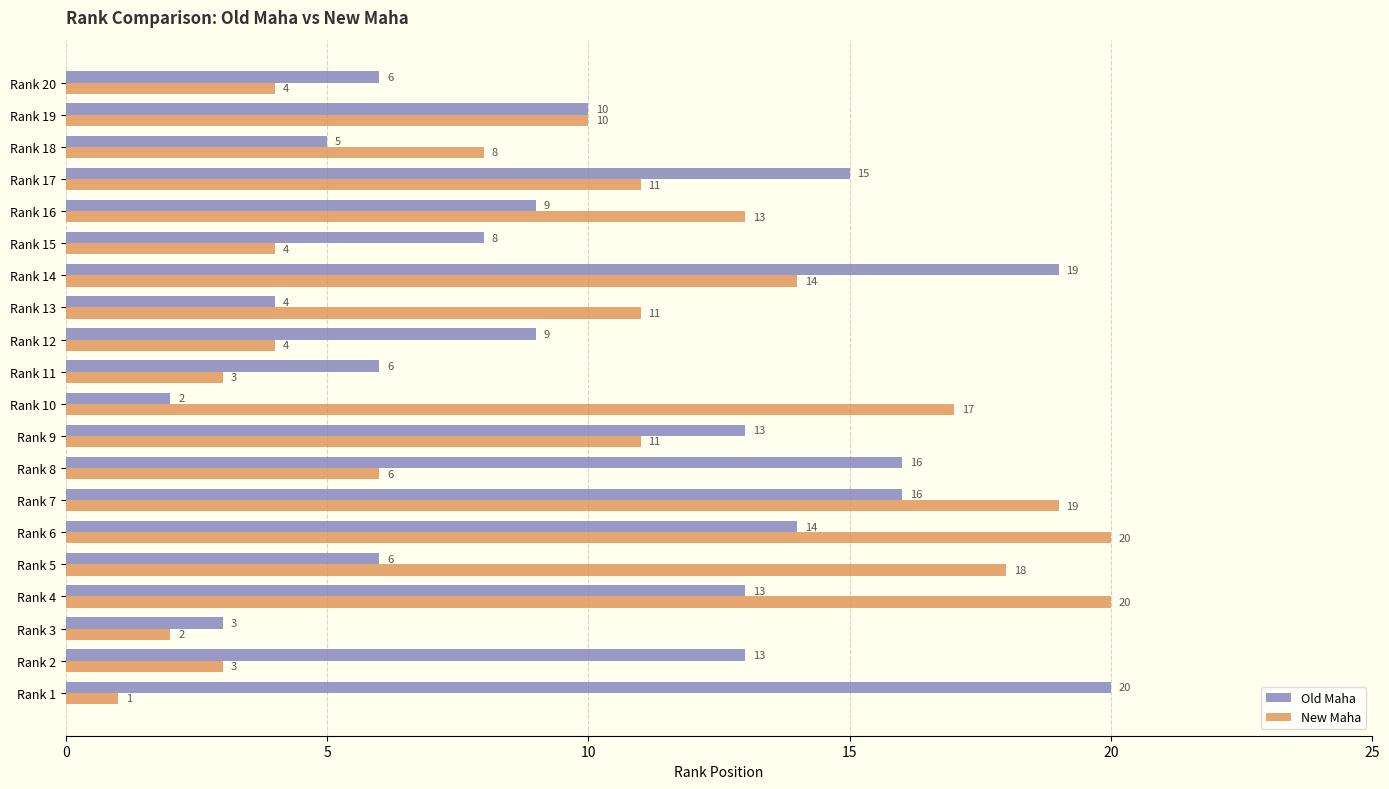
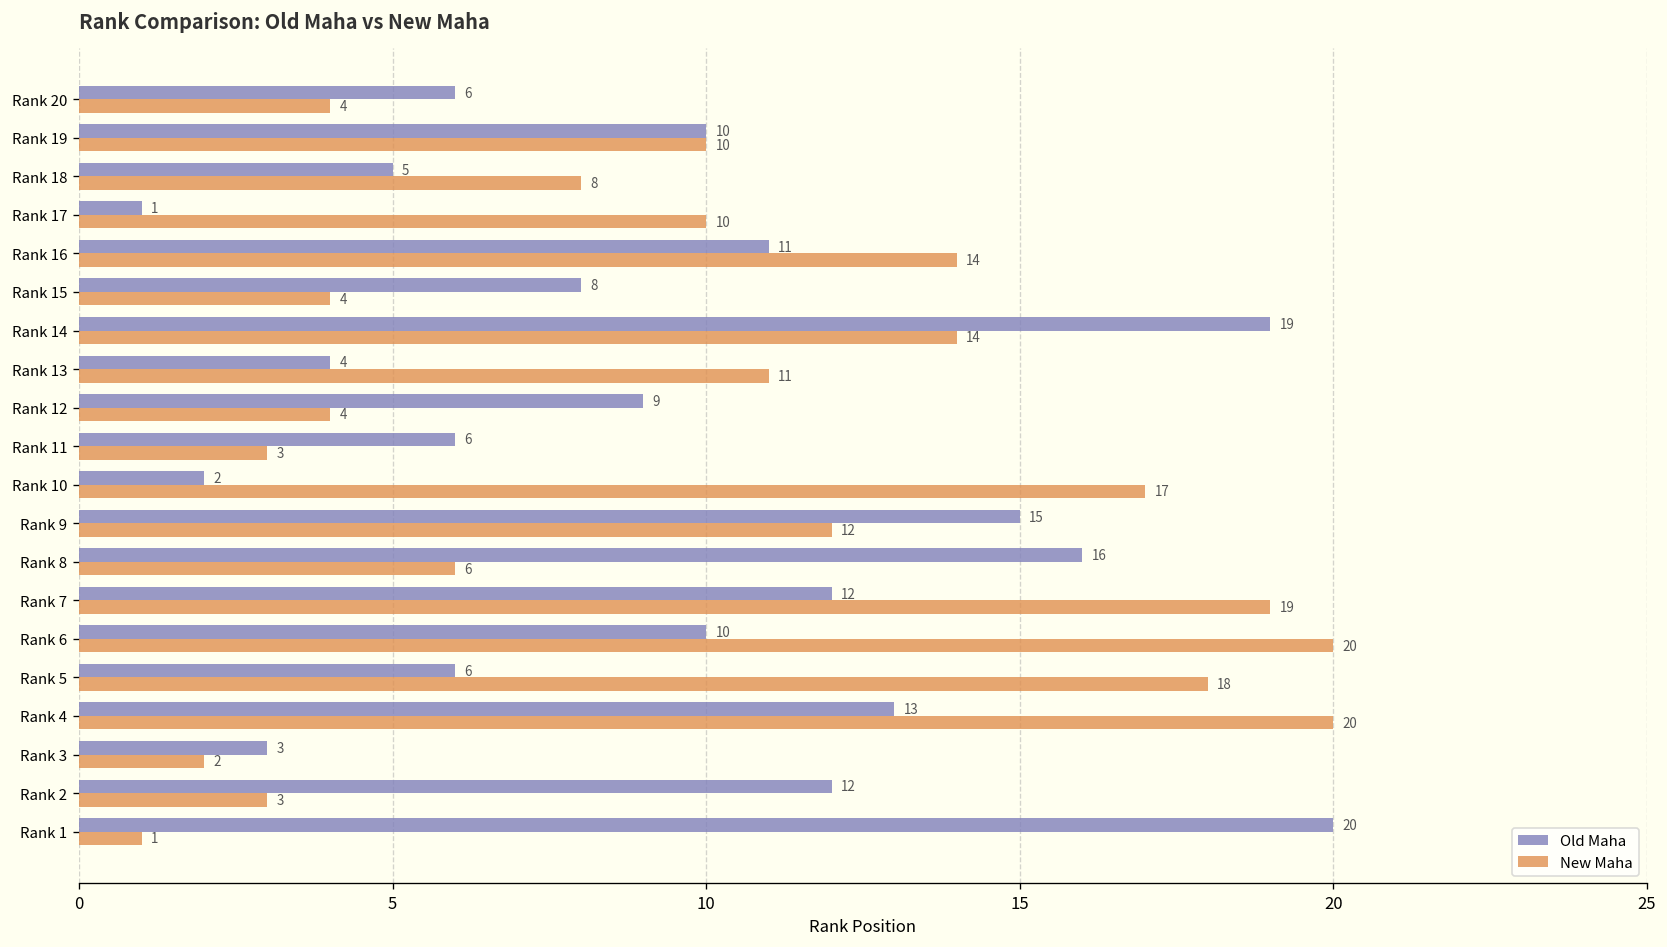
  {
    "Old Maha": {
      "Rank 20": 6,
      "Rank 19": 10,
      "Rank 18": 5,
-     "Rank 17": 15,
-     "Rank 16": 9,
+     "Rank 17": 1,
+     "Rank 16": 11,
      "Rank 15": 8,
      "Rank 14": 19,
      "Rank 13": 4,
      "Rank 12": 9,
      "Rank 11": 6,
      "Rank 10": 2,
-     "Rank 9": 13,
+     "Rank 9": 15,
      "Rank 8": 16,
-     "Rank 7": 16,
-     "Rank 6": 14,
+     "Rank 7": 12,
+     "Rank 6": 10,
      "Rank 5": 6,
      "Rank 4": 13,
      "Rank 3": 3,
-     "Rank 2": 13,
+     "Rank 2": 12,
      "Rank 1": 20
    },
    "New Maha": {
      "Rank 20": 4,
      "Rank 19": 10,
      "Rank 18": 8,
-     "Rank 17": 11,
-     "Rank 16": 13,
+     "Rank 17": 10,
+     "Rank 16": 14,
      "Rank 15": 4,
      "Rank 14": 14,
      "Rank 13": 11,
      "Rank 12": 4,
      "Rank 11": 3,
      "Rank 10": 17,
-     "Rank 9": 11,
+     "Rank 9": 12,
      "Rank 8": 6,
      "Rank 7": 19,
      "Rank 6": 20,
      "Rank 5": 18,
      "Rank 4": 20,
      "Rank 3": 2,
      "Rank 2": 3,
      "Rank 1": 1
    }
  }
